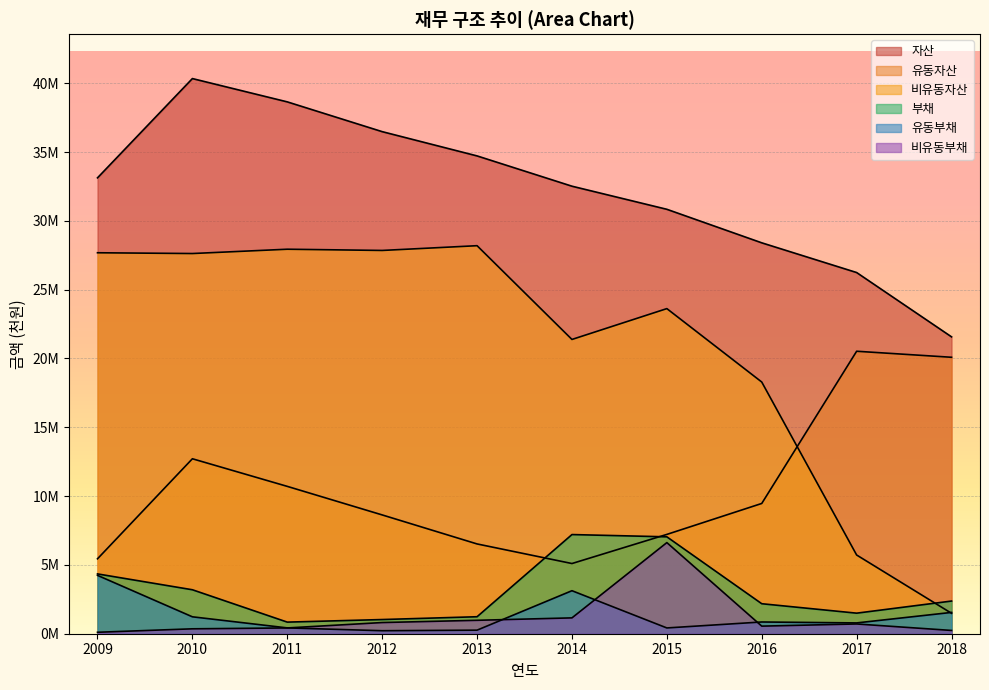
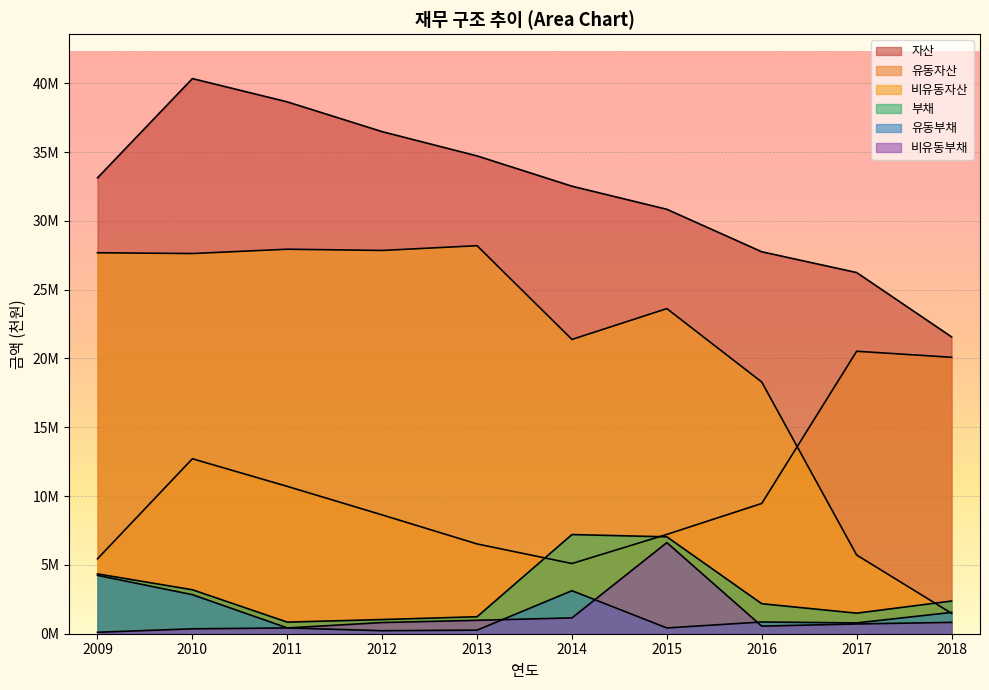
  {
    "자산": {
      "2009": 33100000,
      "2010": 40300000,
      "2011": 38600000,
      "2012": 36500000,
      "2013": 34700000,
      "2014": 32500000,
      "2015": 30800000,
-     "2016": 28400000,
+     "2016": 27800000,
      "2017": 26200000,
      "2018": 21600000
    },
    "부채": {
      "2010": 3200000,
      "2011": 800000,
      "2012": 1000000,
      "2013": 1200000,
      "2014": 7200000,
      "2016": 2200000,
      "2017": 1500000,
      "2018": 2400000
    },
    "유동부채": {
-     "2010": 1200000,
+     "2010": 2800000,
      "2012": 200000,
      "2013": 300000,
      "2014": 3100000,
      "2015": 400000,
      "2016": 900000
    },
    "비유동부채": {
      "2009": 100000,
      "2010": 400000,
      "2012": 800000,
      "2013": 1000000,
      "2014": 1200000,
      "2015": 6600000,
      "2016": 600000,
-     "2018": 200000
+     "2018": 800000
    }
  }
